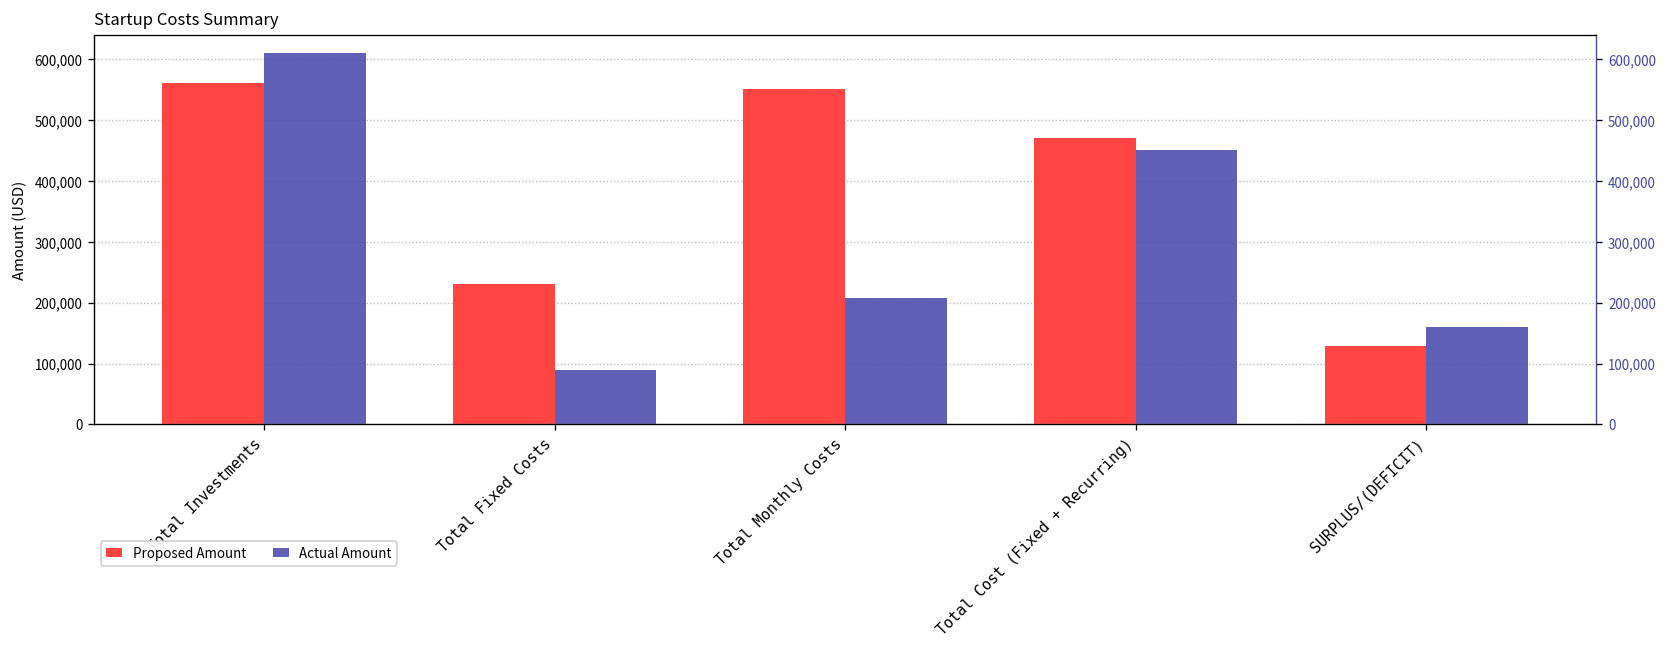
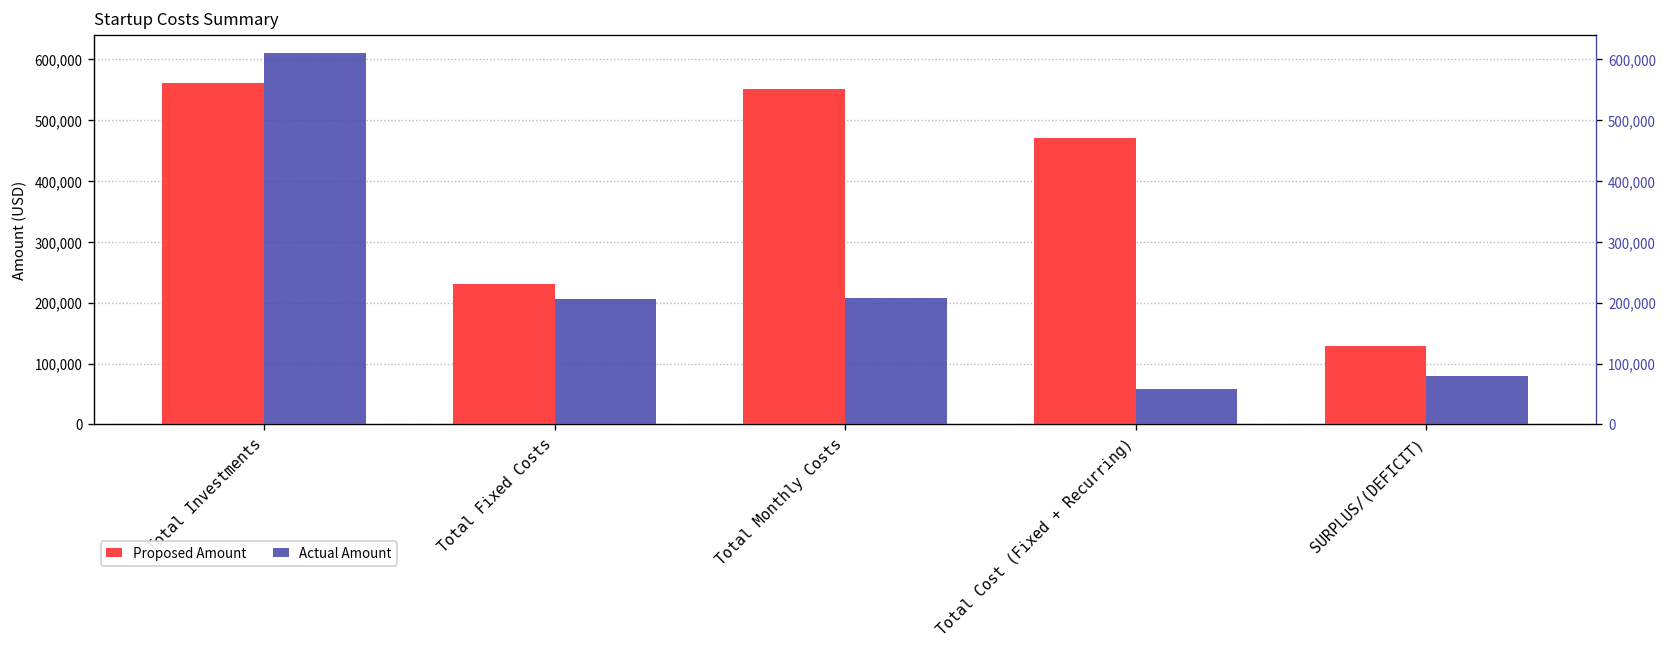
  {
    "Proposed Amount": {
      "Total Investments": "560,000",
      "Total Fixed Costs": "230,000",
      "Total Monthly Costs": "550,000",
      "Total Cost (Fixed + Recurring)": "470,000",
      "SURPLUS/(DEFICIT)": "130,000"
    },
    "Actual Amount": {
      "Total Investments": "610,000",
-     "Total Fixed Costs": "90,000",
+     "Total Fixed Costs": "210,000",
      "Total Monthly Costs": "210,000",
-     "Total Cost (Fixed + Recurring)": "450,000",
-     "SURPLUS/(DEFICIT)": "160,000"
+     "Total Cost (Fixed + Recurring)": "60,000",
+     "SURPLUS/(DEFICIT)": "80,000"
    }
  }
